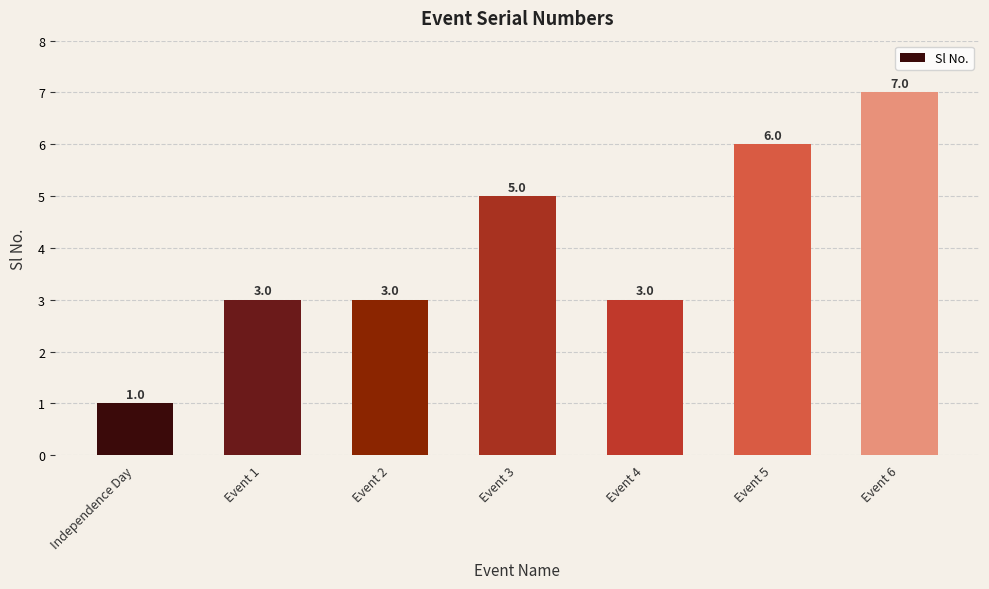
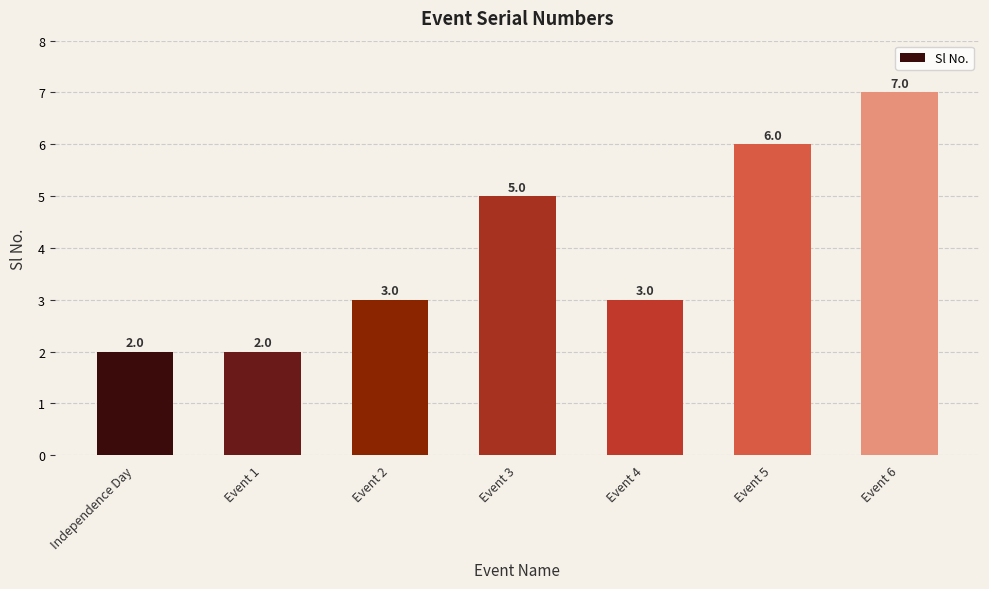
  {
-   "Independence Day": 1.0,
-   "Event 1": 3.0,
+   "Independence Day": 2.0,
+   "Event 1": 2.0,
    "Event 2": 3.0,
    "Event 3": 5.0,
    "Event 4": 3.0,
    "Event 5": 6.0,
    "Event 6": 7.0
  }
